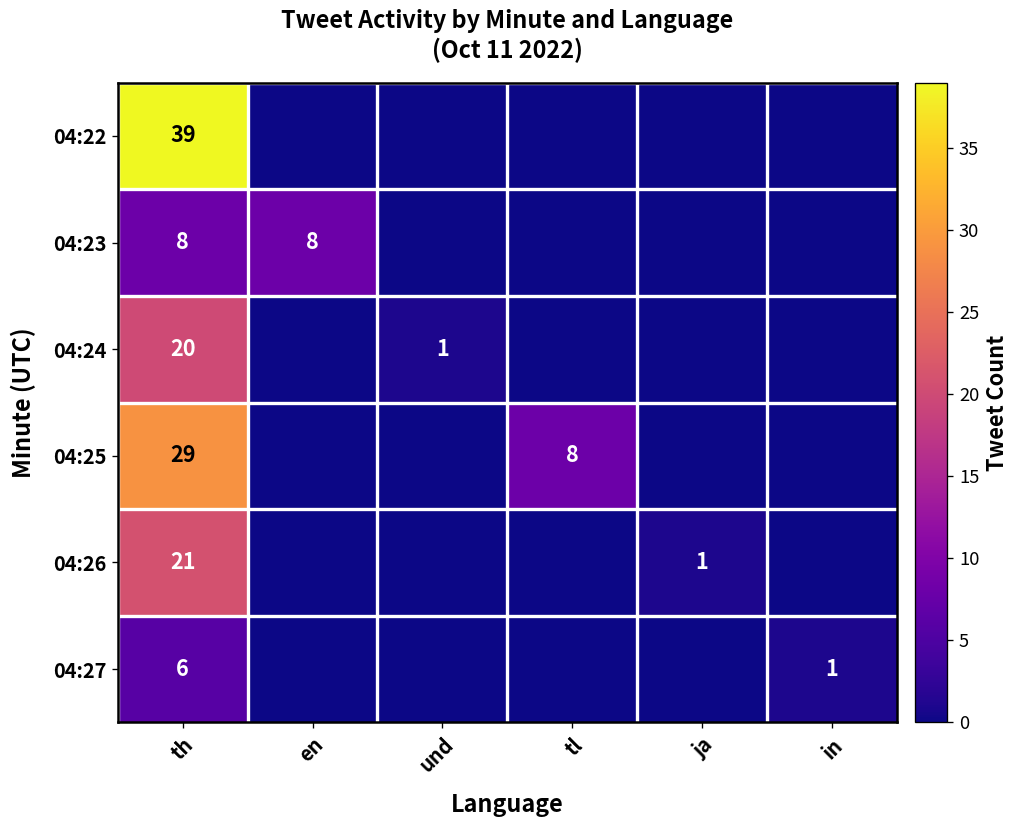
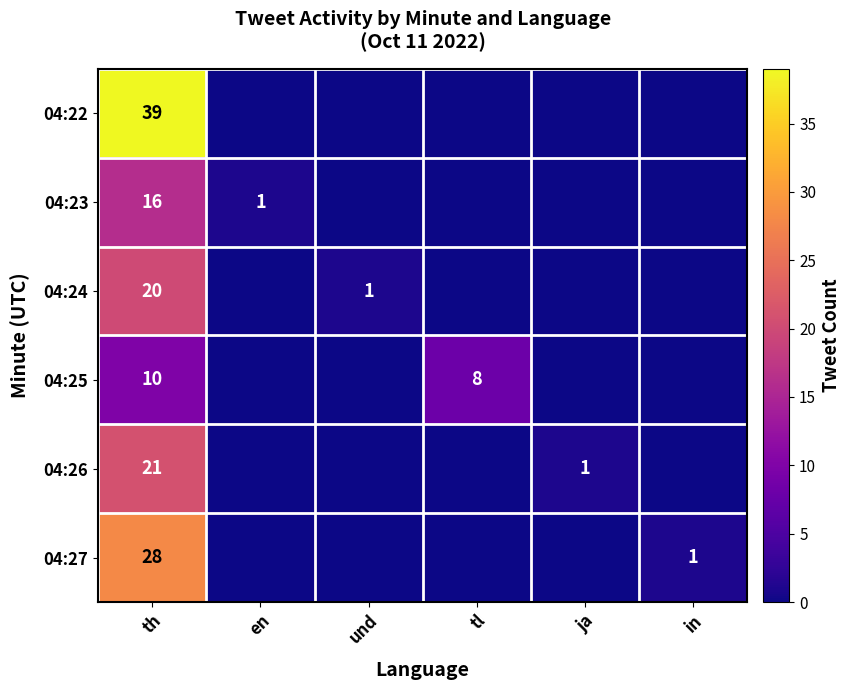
  {
    "04:22": {
      "th": 39
    },
    "04:23": {
-     "th": 8,
-     "en": 8
+     "th": 16,
+     "en": 1
    },
    "04:24": {
      "th": 20,
      "und": 1
    },
    "04:25": {
-     "th": 29,
+     "th": 10,
      "tl": 8
    },
    "04:26": {
      "th": 21,
      "ja": 1
    },
    "04:27": {
-     "th": 6,
+     "th": 28,
      "in": 1
    }
  }
